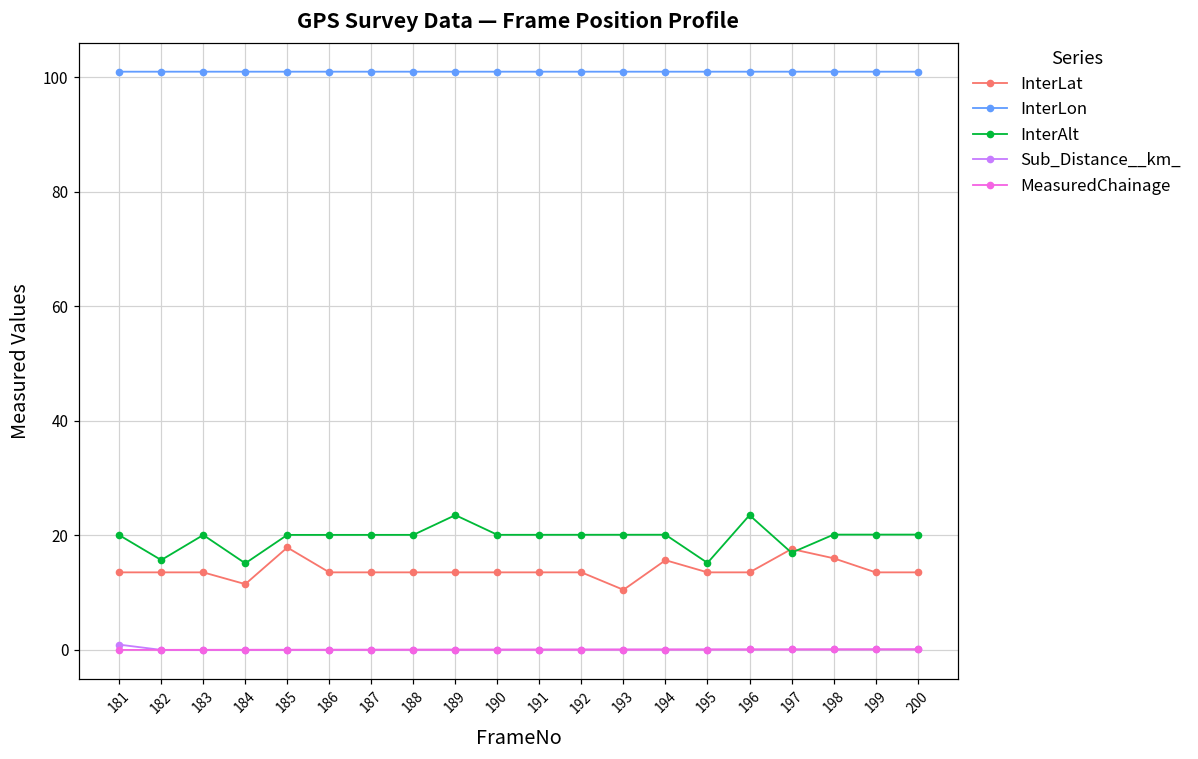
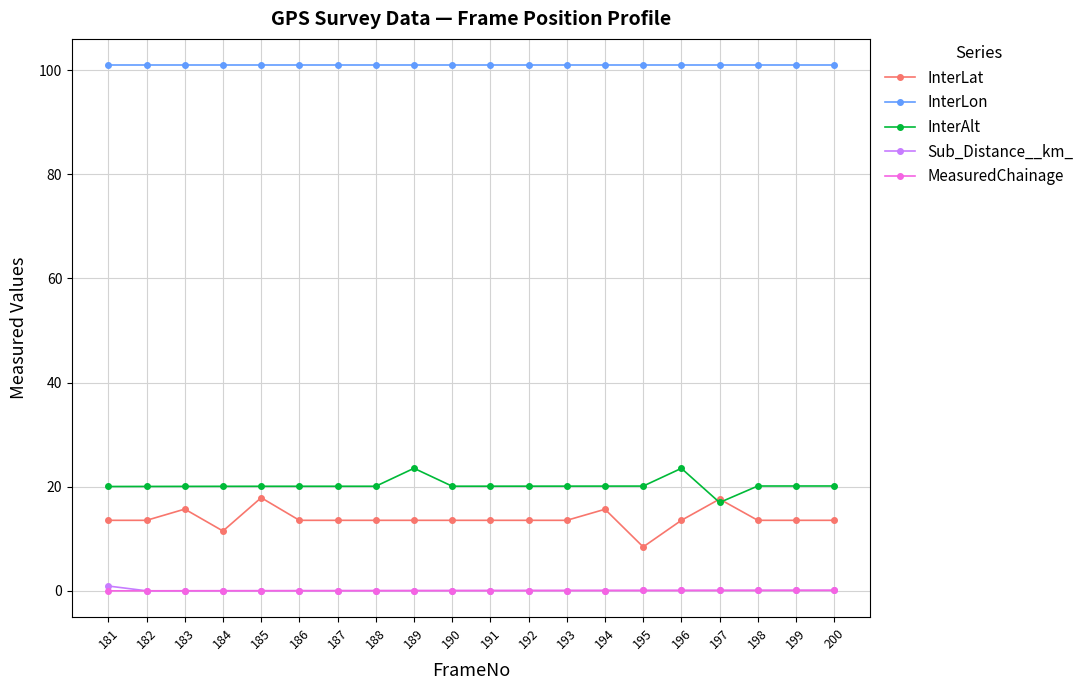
  {
    "InterLat": {
      "181": 14,
      "182": 14,
-     "183": 14,
+     "183": 16,
      "184": 11,
      "185": 18,
      "186": 14,
      "187": 14,
      "188": 14,
      "189": 14,
      "190": 14,
      "191": 14,
      "192": 14,
-     "193": 10,
+     "193": 14,
      "194": 16,
-     "195": 14,
+     "195": 8,
      "196": 14,
      "197": 18,
-     "198": 16,
+     "198": 14,
      "199": 14,
      "200": 14
    },
    "InterLon": {
      "181": 101,
      "182": 101,
      "183": 101,
      "184": 101,
      "185": 101,
      "186": 101,
      "187": 101,
      "188": 101,
      "189": 101,
      "190": 101,
      "191": 101,
      "192": 101,
      "193": 101,
      "194": 101,
      "195": 101,
      "196": 101,
      "197": 101,
      "198": 101,
      "199": 101,
      "200": 101
    },
    "InterAlt": {
      "181": 20,
-     "182": 16,
+     "182": 20,
      "183": 20,
-     "184": 15,
+     "184": 20,
      "185": 20,
      "186": 20,
      "187": 20,
      "188": 20,
      "189": 24,
      "190": 20,
      "191": 20,
      "192": 20,
      "193": 20,
      "194": 20,
-     "195": 15,
+     "195": 20,
      "196": 24,
      "197": 17,
      "198": 20,
      "199": 20,
      "200": 20
    }
  }
